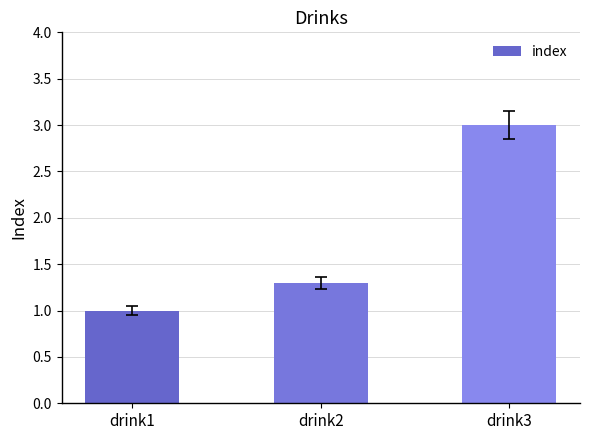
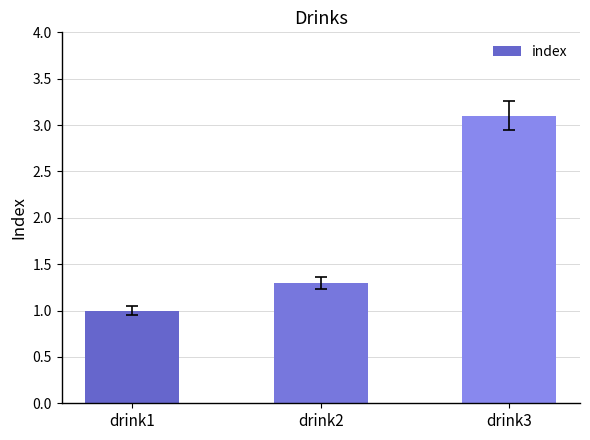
  {
    "index": {
      "drink1": 1.0,
      "drink2": 1.3,
-     "drink3": 3.0
+     "drink3": 3.1
    }
  }
